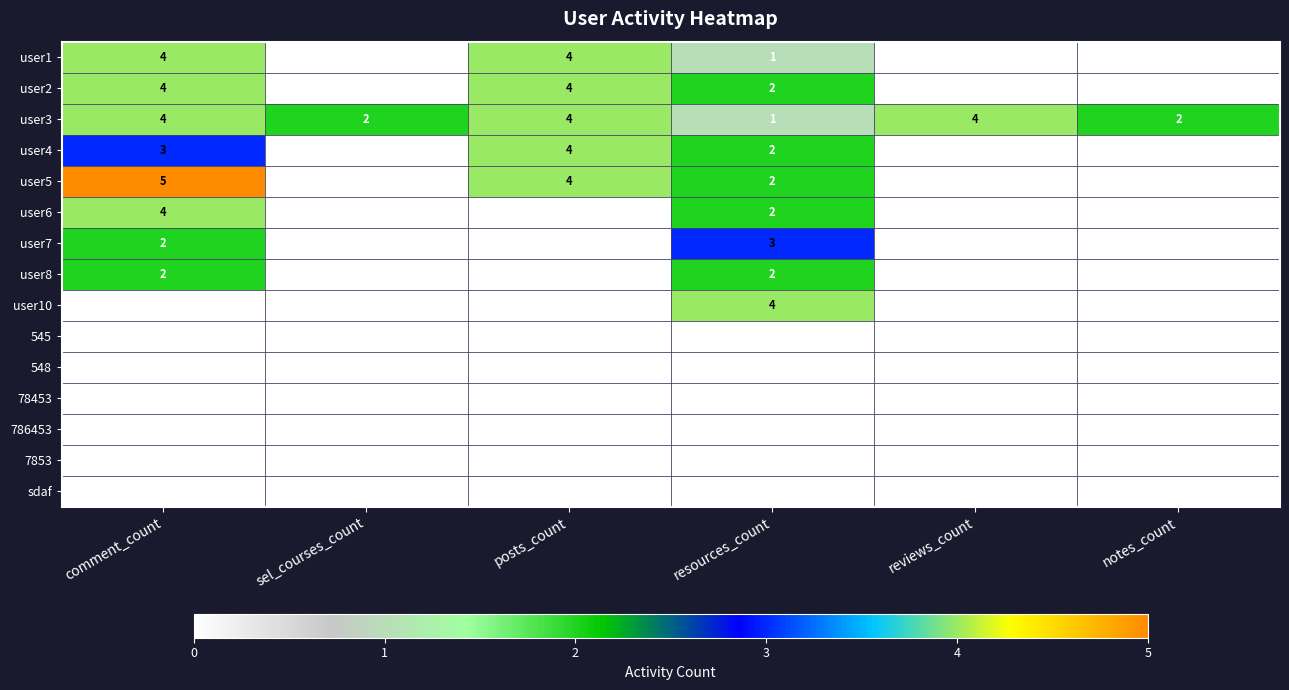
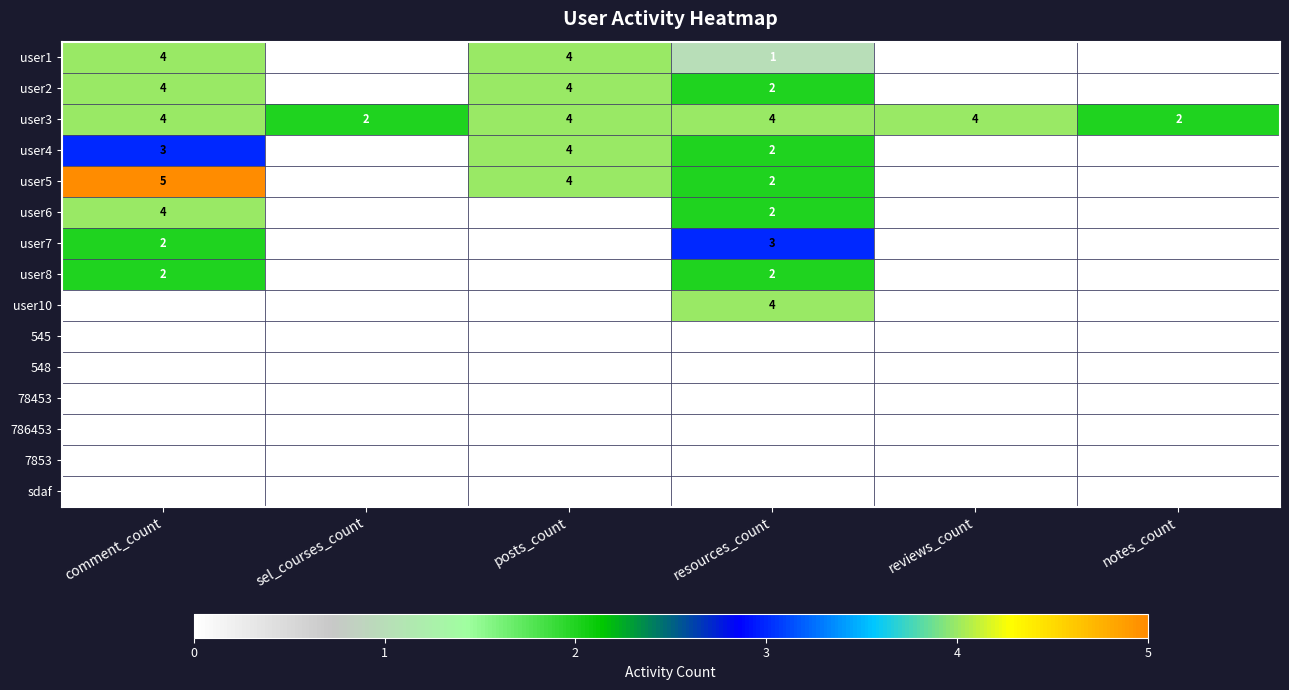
  {
    "user1": {
      "comment_count": 4,
      "posts_count": 4,
      "resources_count": 1
    },
    "user2": {
      "comment_count": 4,
      "posts_count": 4,
      "resources_count": 2
    },
    "user3": {
      "comment_count": 4,
      "sel_courses_count": 2,
      "posts_count": 4,
-     "resources_count": 1,
+     "resources_count": 4,
      "reviews_count": 4,
      "notes_count": 2
    },
    "user4": {
      "comment_count": 3,
      "posts_count": 4,
      "resources_count": 2
    },
    "user5": {
      "comment_count": 5,
      "posts_count": 4,
      "resources_count": 2
    },
    "user6": {
      "comment_count": 4,
      "resources_count": 2
    },
    "user7": {
      "comment_count": 2,
      "resources_count": 3
    },
    "user8": {
      "comment_count": 2,
      "resources_count": 2
    },
    "user10": {
      "resources_count": 4
    }
  }
